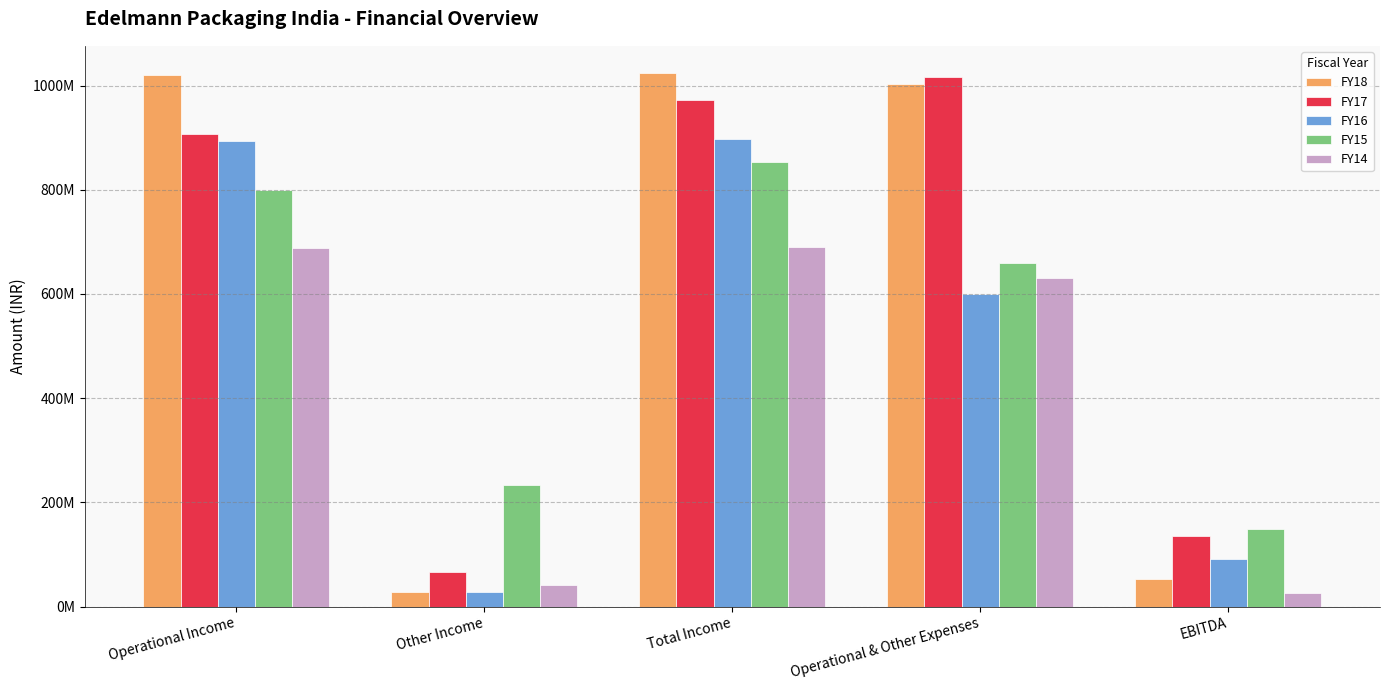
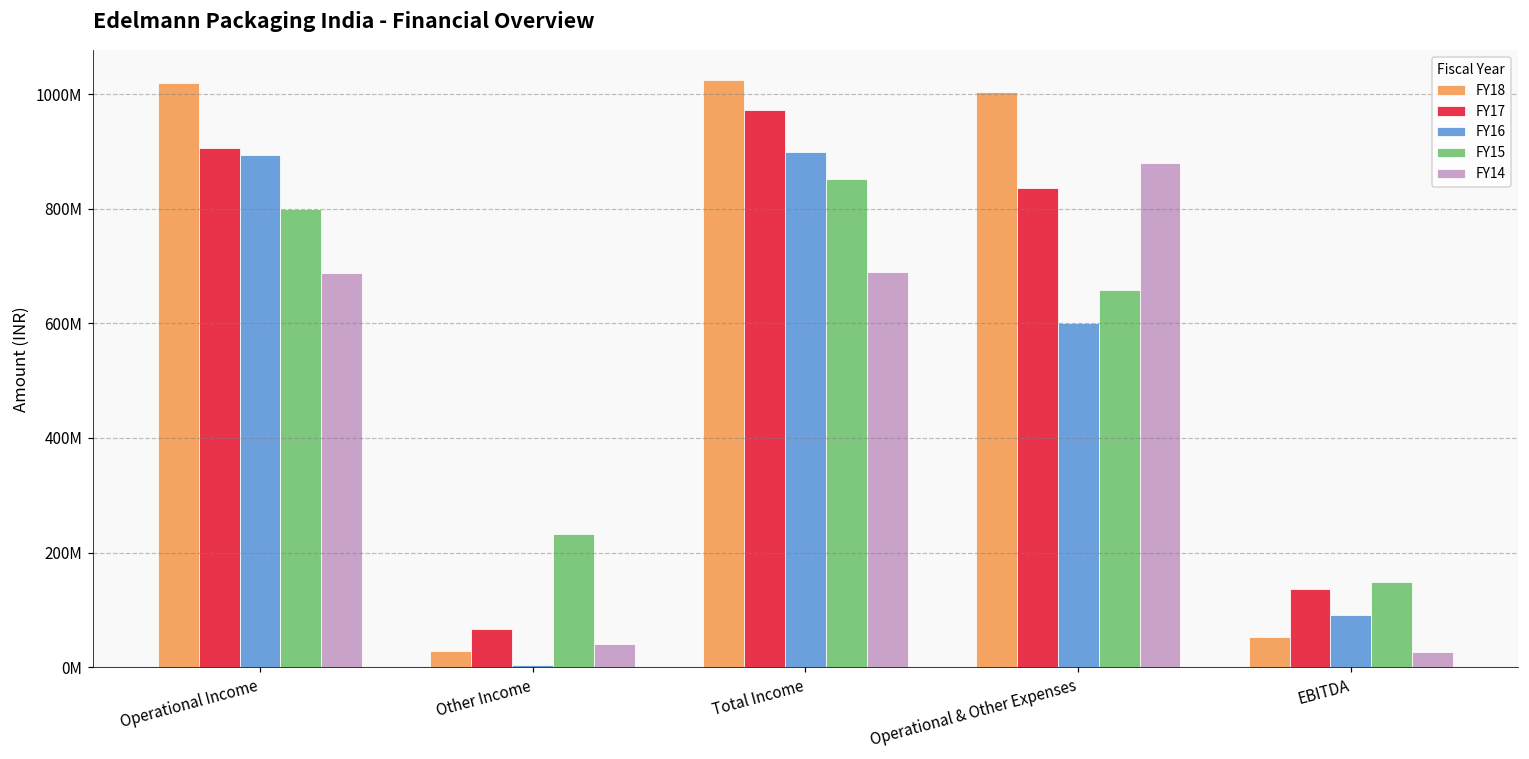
  {
    "FY18": {
      "Operational Income": 1020000000,
      "Other Income": 30000000,
      "Total Income": 1030000000,
      "Operational & Other Expenses": 1000000000,
      "EBITDA": 50000000
    },
    "FY17": {
      "Operational Income": 910000000,
      "Other Income": 70000000,
      "Total Income": 970000000,
-     "Operational & Other Expenses": 1020000000,
+     "Operational & Other Expenses": 840000000,
      "EBITDA": 140000000
    },
    "FY16": {
      "Operational Income": 890000000,
-     "Other Income": 30000000,
+     "Other Income": 0,
      "Total Income": 900000000,
      "Operational & Other Expenses": 600000000,
      "EBITDA": 90000000
    },
    "FY15": {
      "Operational Income": 800000000,
      "Other Income": 230000000,
      "Total Income": 850000000,
      "Operational & Other Expenses": 660000000,
      "EBITDA": 150000000
    },
    "FY14": {
      "Operational Income": 690000000,
      "Other Income": 40000000,
      "Total Income": 690000000,
-     "Operational & Other Expenses": 630000000,
+     "Operational & Other Expenses": 880000000,
      "EBITDA": 30000000
    }
  }
